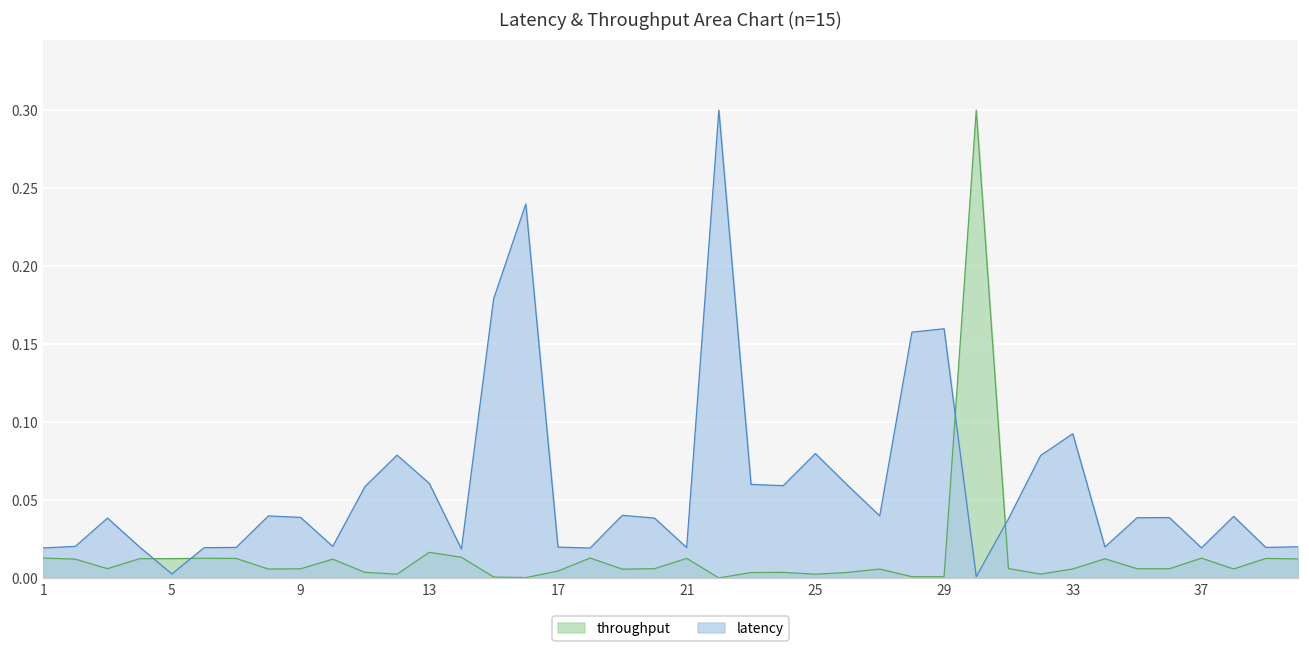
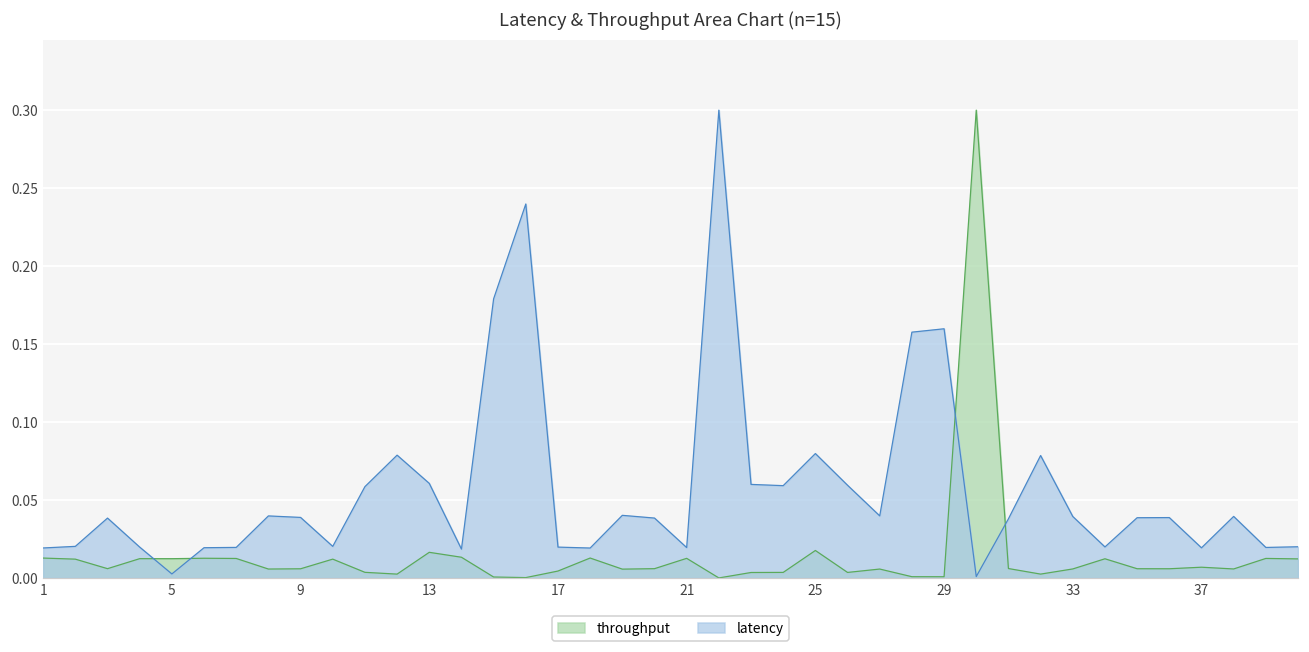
  {
    "throughput": {
      "1": 0.013,
      "5": 0.012,
      "9": 0.006,
      "13": 0.016,
      "17": 0.004,
      "21": 0.013,
-     "25": 0.002,
+     "25": 0.018,
      "29": 0.001,
      "33": 0.006,
-     "37": 0.013
+     "37": 0.007
    },
    "latency": {
      "1": 0.019,
      "5": 0.003,
      "9": 0.039,
      "13": 0.061,
      "17": 0.020,
      "21": 0.019,
      "25": 0.080,
      "29": 0.160,
-     "33": 0.092,
+     "33": 0.039,
      "37": 0.019
    }
  }
